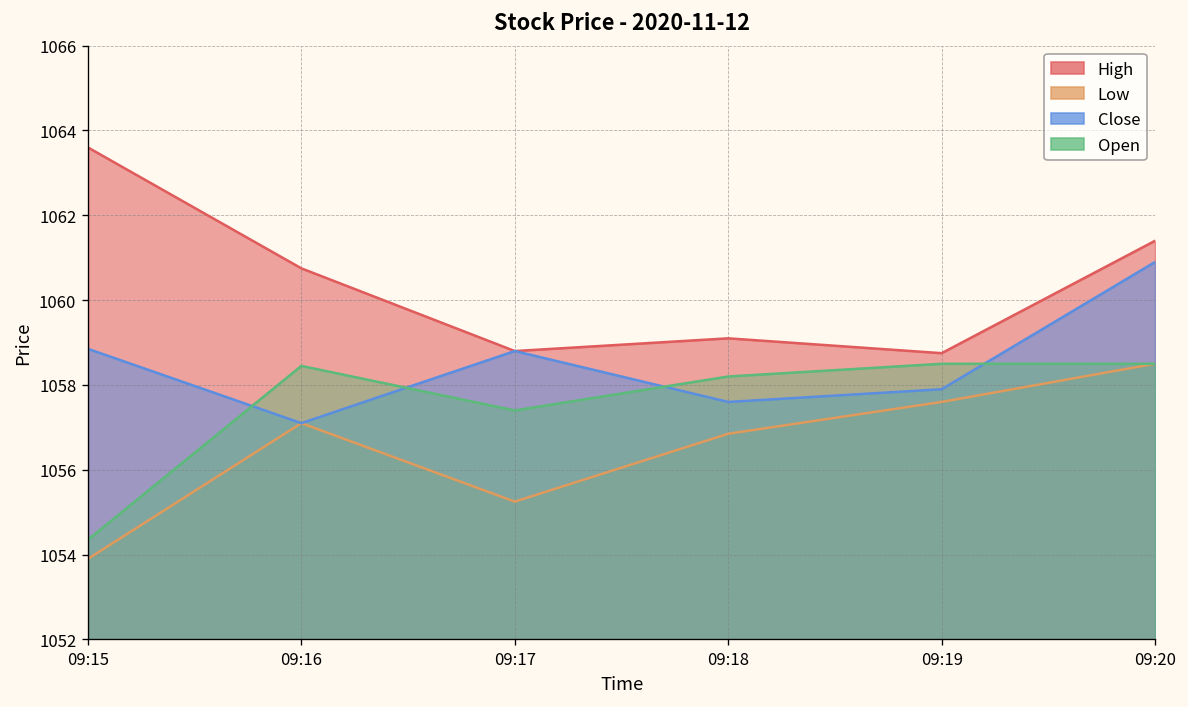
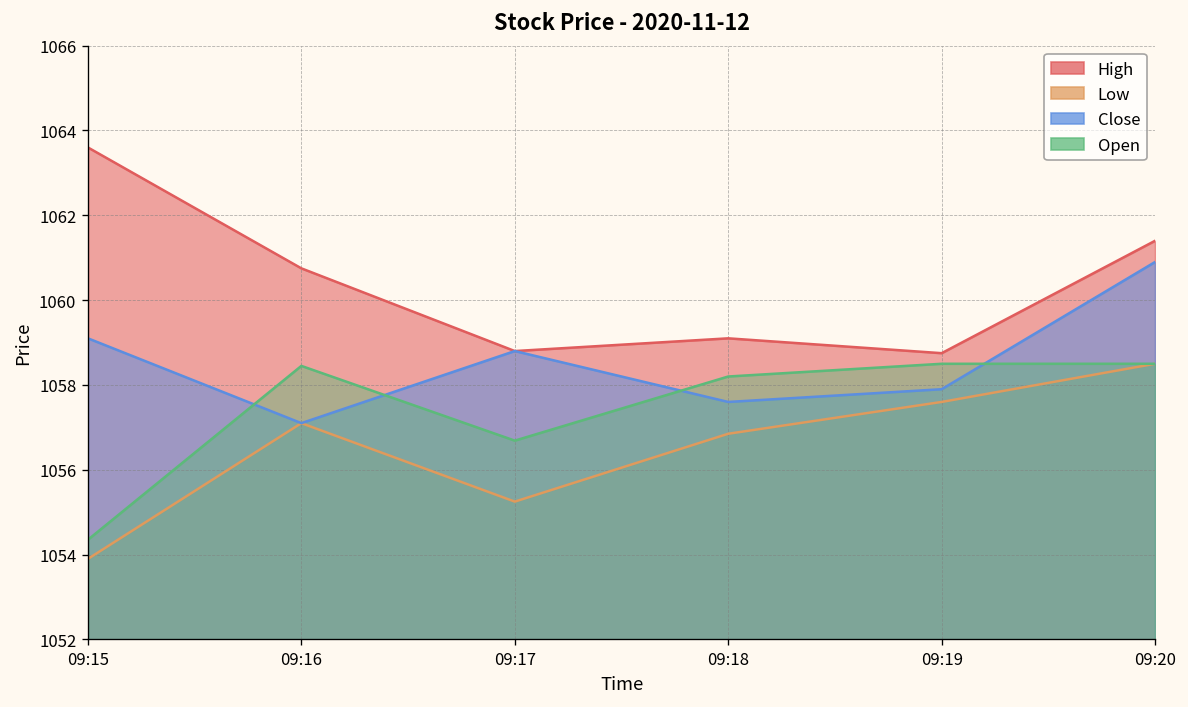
  {
    "Close": {
-     "09:15": 1058.9,
+     "09:15": 1059.1,
      "09:18": 1057.6,
      "09:19": 1057.9,
      "09:20": 1060.9
    },
    "Open": {
      "09:15": 1054.4,
      "09:16": 1058.4,
-     "09:17": 1057.4,
+     "09:17": 1056.7,
      "09:18": 1058.2,
      "09:19": 1058.5
    }
  }
